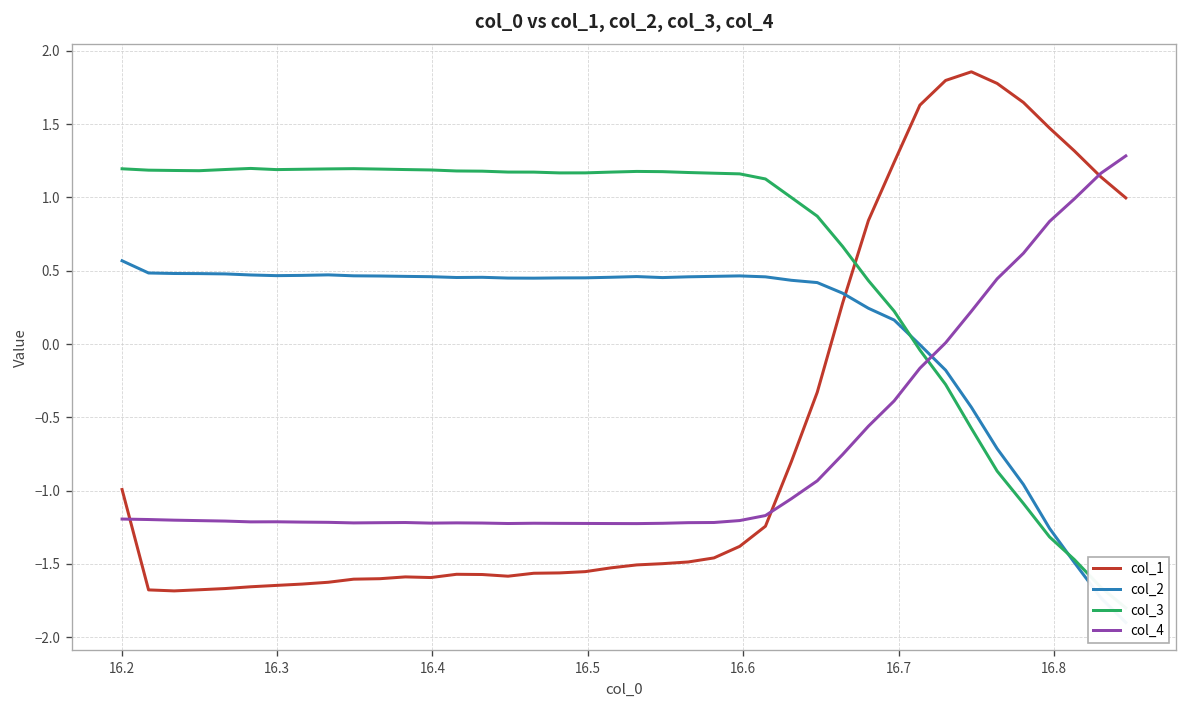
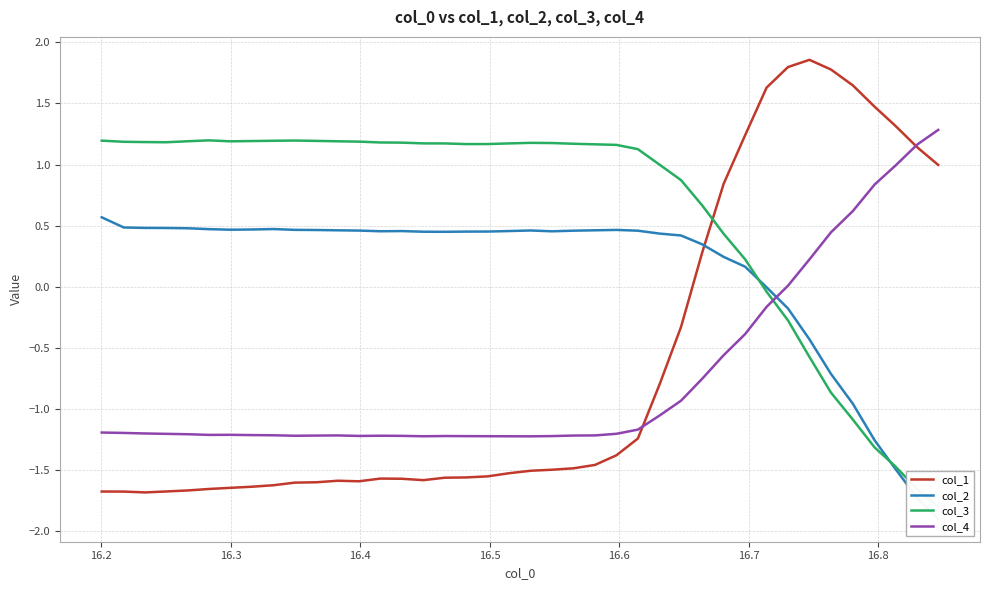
  {
    "col_1": {
-     "16.2": -0.99
+     "16.2": -1.68
    },
    "col_2": {
      "16.2": 0.57
    },
    "col_3": {
      "16.2": 1.20
    },
    "col_4": {
      "16.2": -1.19
    }
  }
